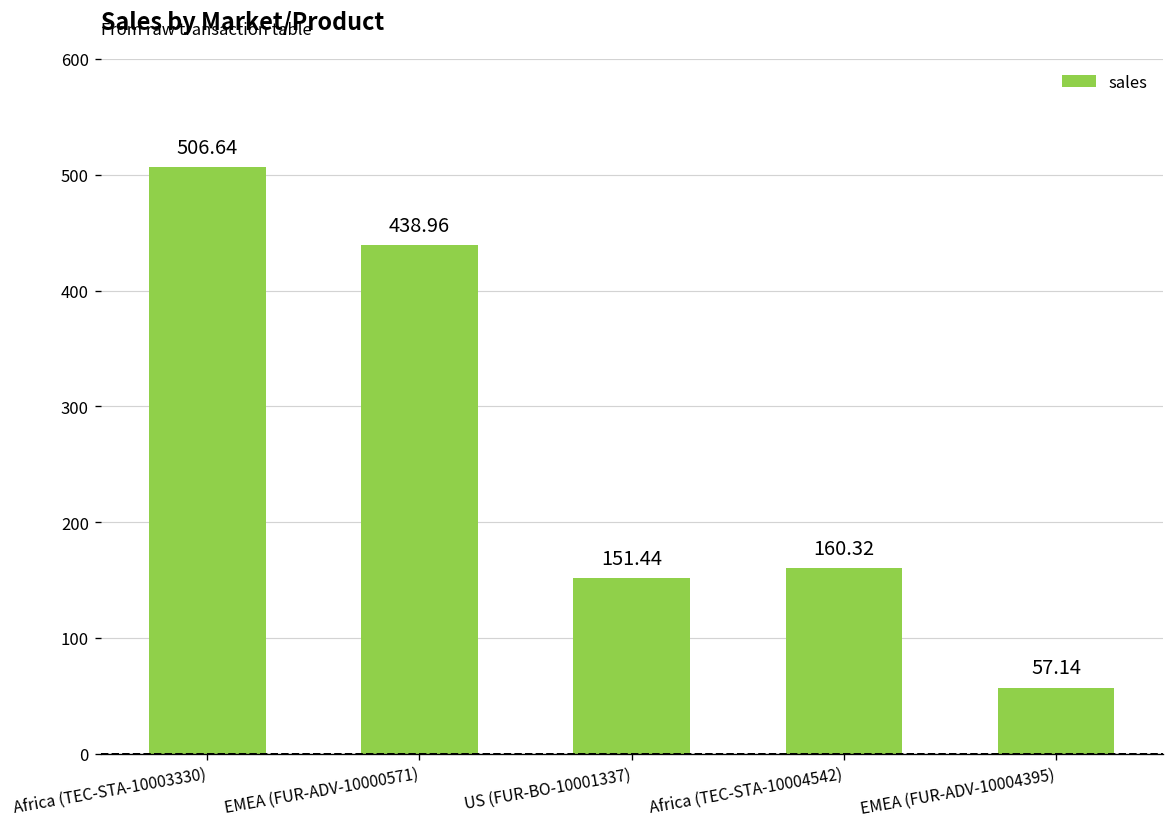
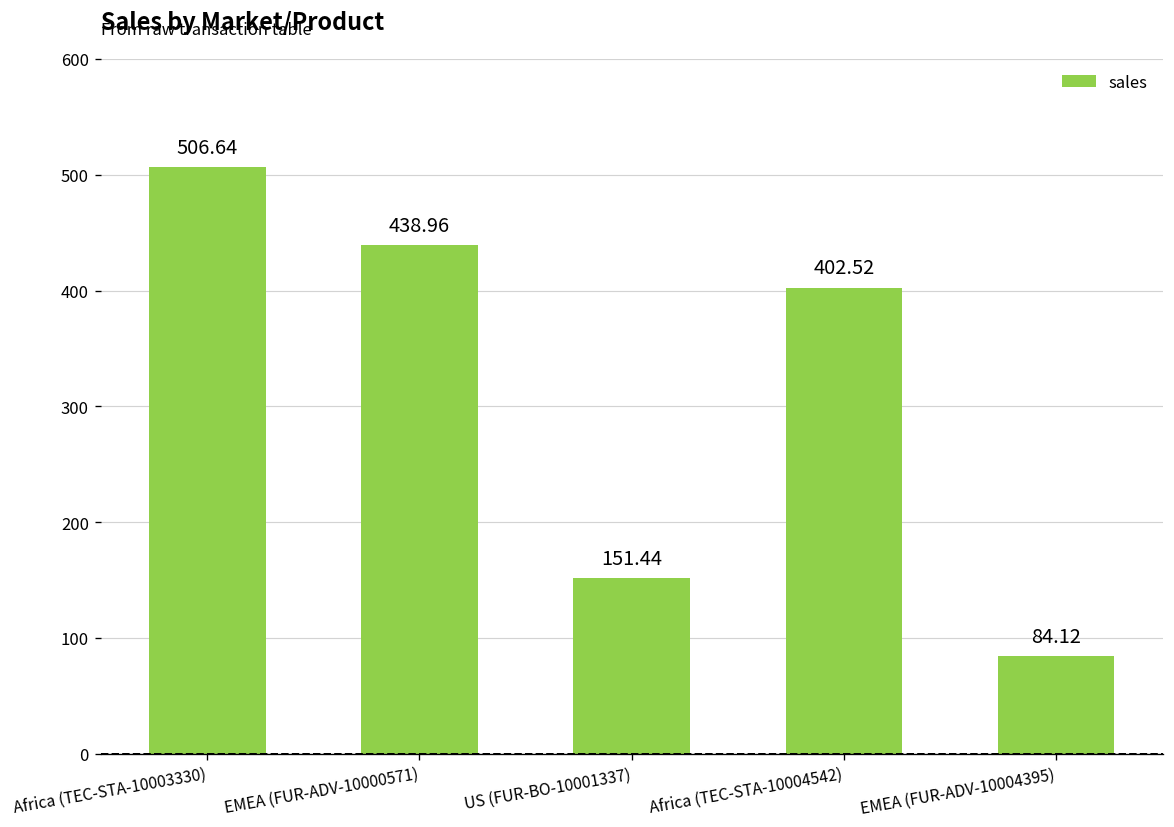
  {
    "Africa (TEC-STA-10003330)": 506.64,
    "EMEA (FUR-ADV-10000571)": 438.96,
    "US (FUR-BO-10001337)": 151.44,
-   "Africa (TEC-STA-10004542)": 160.32,
-   "EMEA (FUR-ADV-10004395)": 57.14
+   "Africa (TEC-STA-10004542)": 402.52,
+   "EMEA (FUR-ADV-10004395)": 84.12
  }
